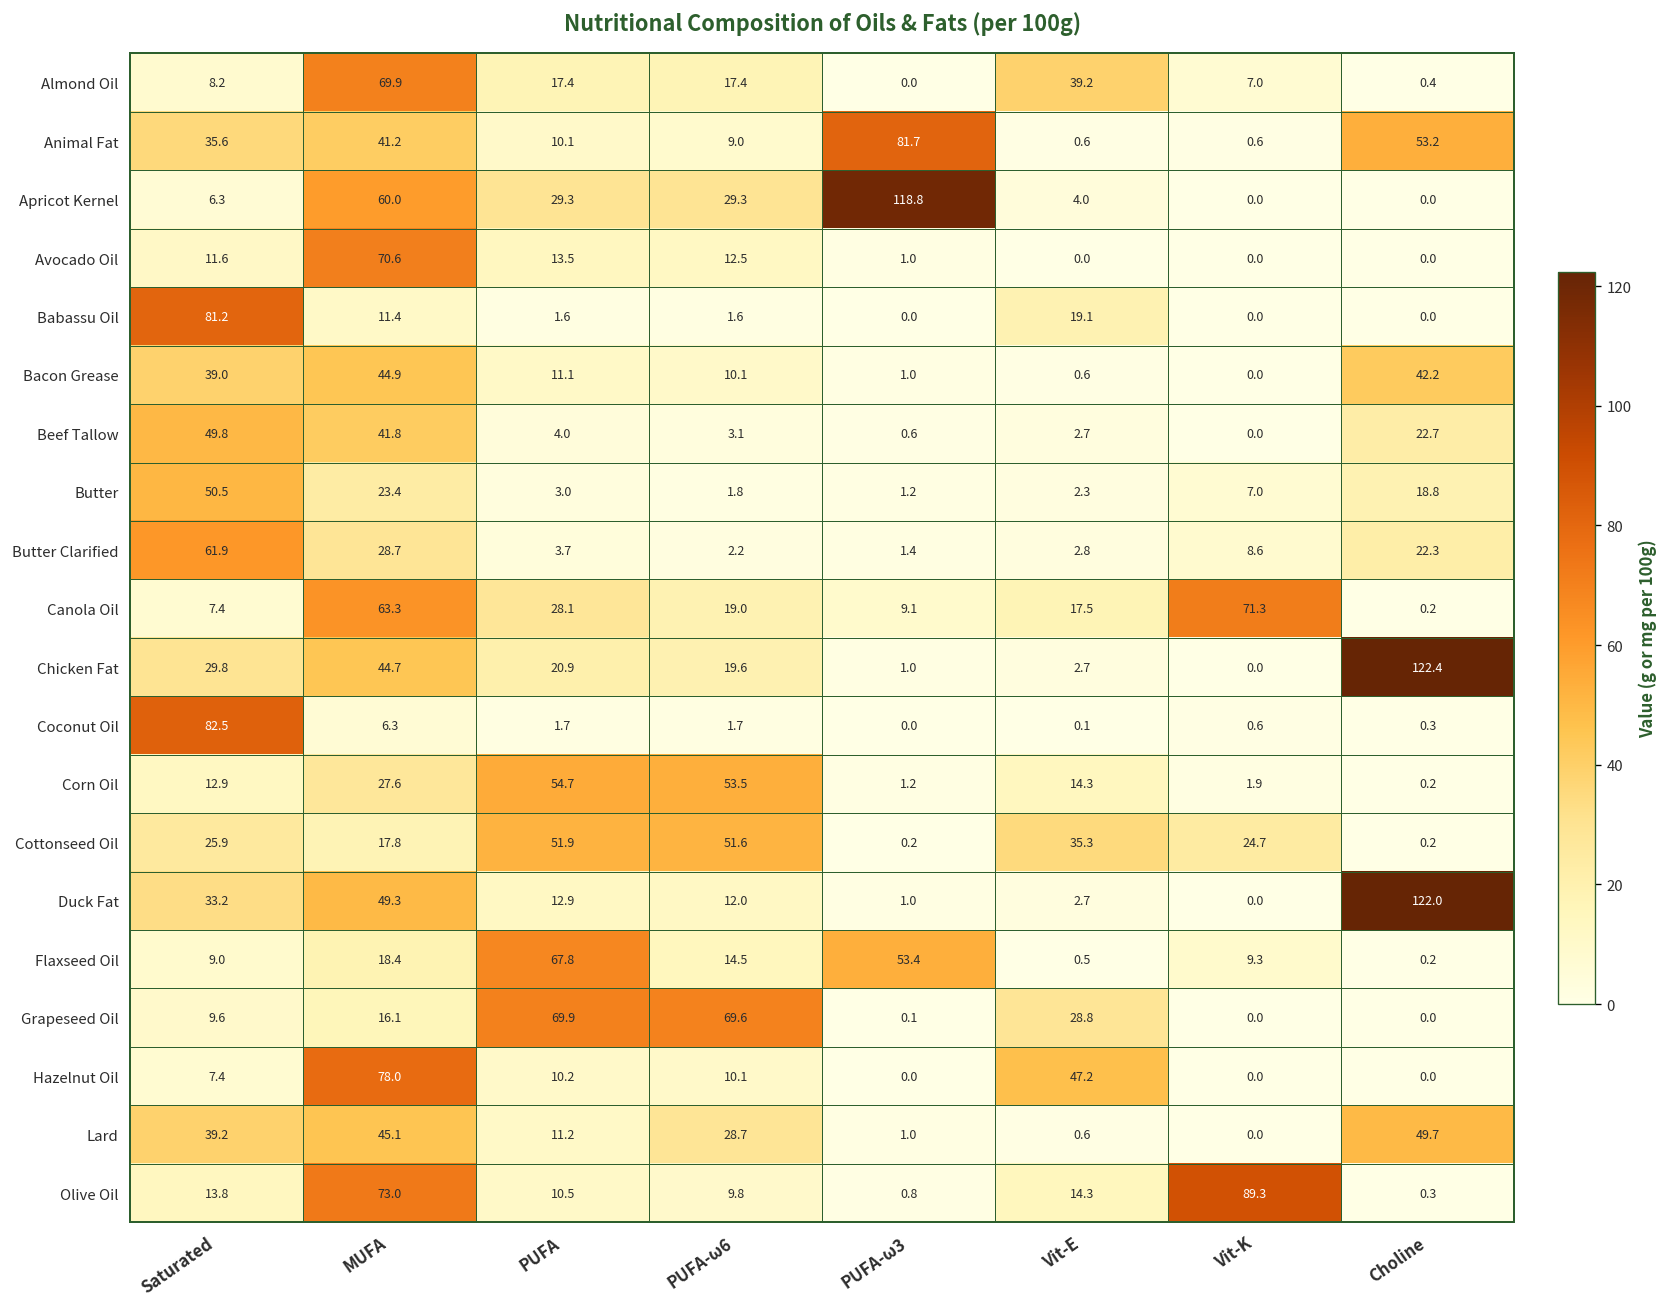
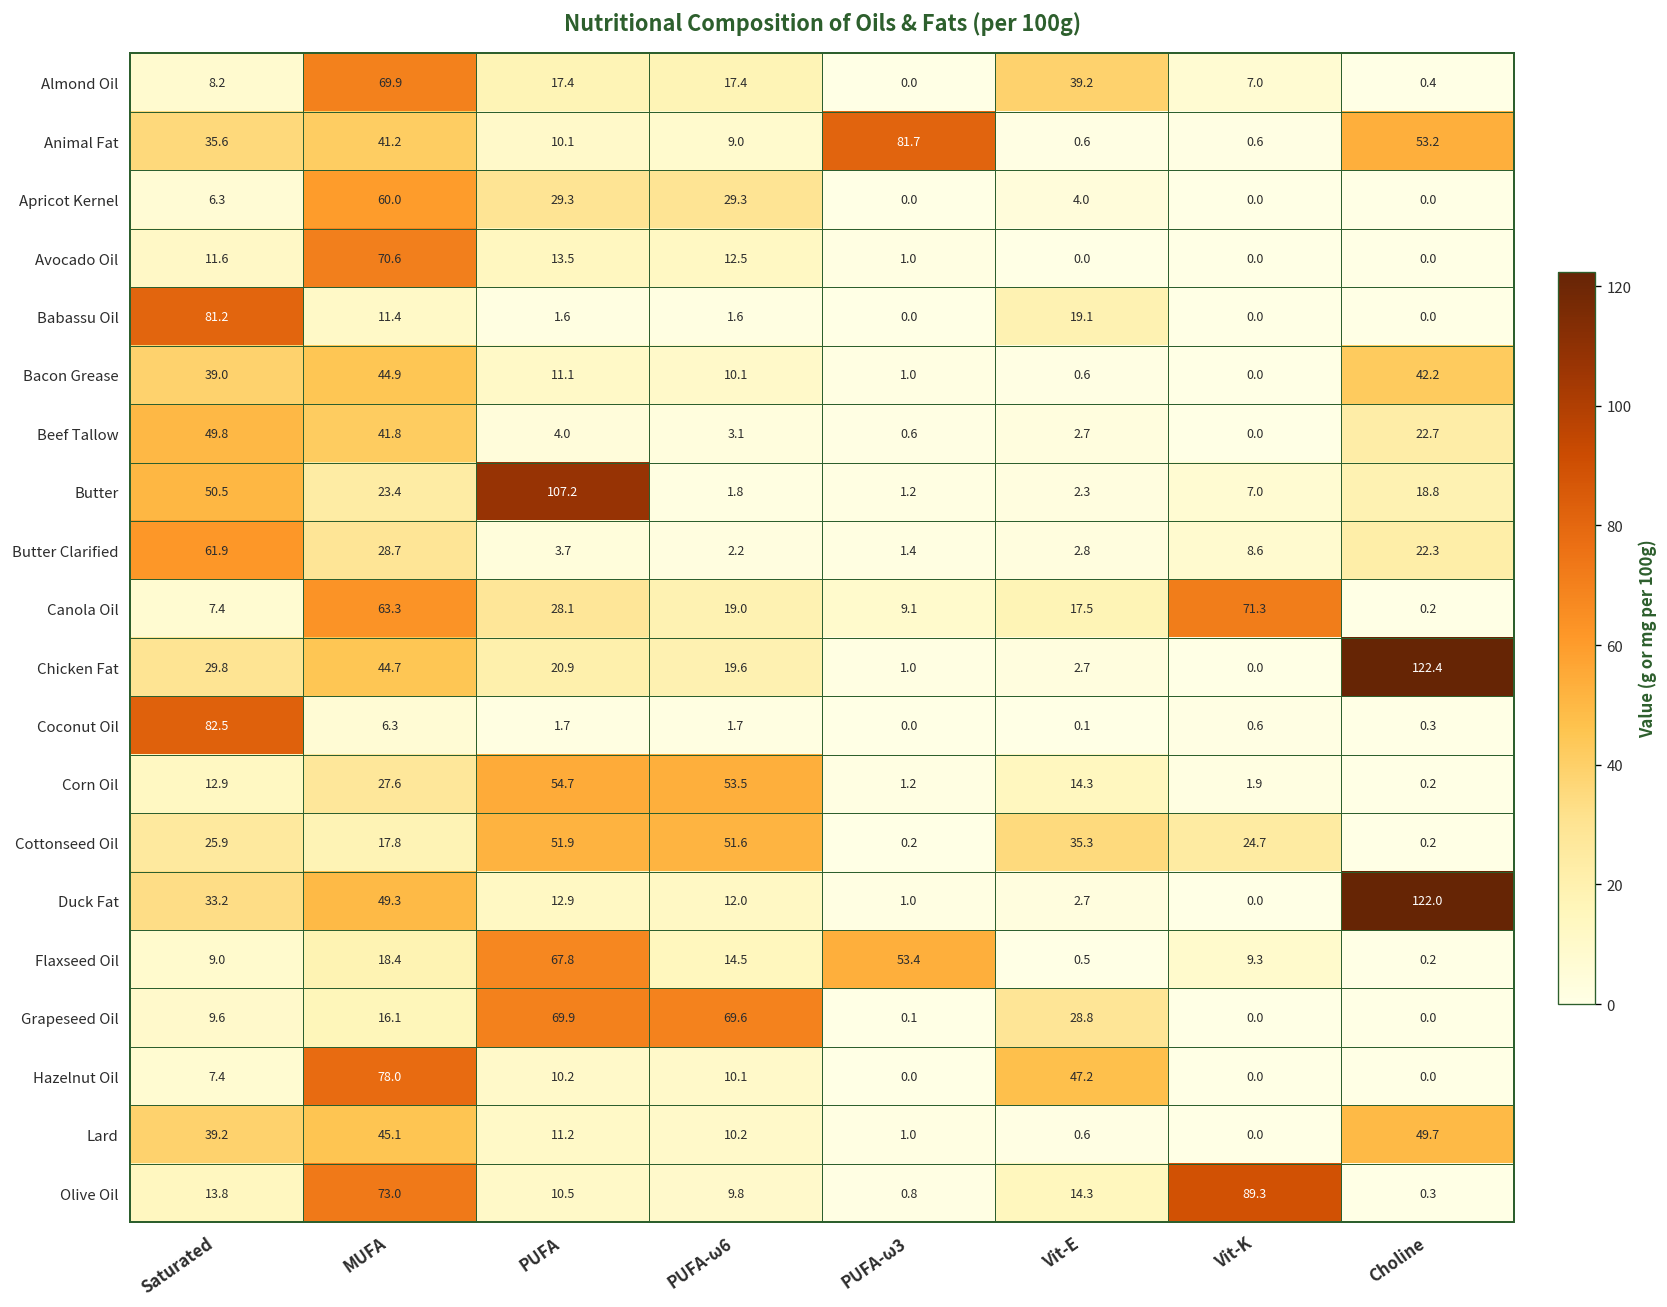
  {
    "Almond Oil": {
      "Saturated": 8.2,
      "MUFA": 69.9,
      "PUFA": 17.4,
      "PUFA-ω6": 17.4,
      "PUFA-ω3": 0.0,
      "Vit-E": 39.2,
      "Vit-K": 7.0,
      "Choline": 0.4
    },
    "Animal Fat": {
      "Saturated": 35.6,
      "MUFA": 41.2,
      "PUFA": 10.1,
      "PUFA-ω6": 9.0,
      "PUFA-ω3": 81.7,
      "Vit-E": 0.6,
      "Vit-K": 0.6,
      "Choline": 53.2
    },
    "Apricot Kernel": {
      "Saturated": 6.3,
      "MUFA": 60.0,
      "PUFA": 29.3,
      "PUFA-ω6": 29.3,
-     "PUFA-ω3": 118.8,
+     "PUFA-ω3": 0.0,
      "Vit-E": 4.0,
      "Vit-K": 0.0,
      "Choline": 0.0
    },
    "Avocado Oil": {
      "Saturated": 11.6,
      "MUFA": 70.6,
      "PUFA": 13.5,
      "PUFA-ω6": 12.5,
      "PUFA-ω3": 1.0,
      "Vit-E": 0.0,
      "Vit-K": 0.0,
      "Choline": 0.0
    },
    "Babassu Oil": {
      "Saturated": 81.2,
      "MUFA": 11.4,
      "PUFA": 1.6,
      "PUFA-ω6": 1.6,
      "PUFA-ω3": 0.0,
      "Vit-E": 19.1,
      "Vit-K": 0.0,
      "Choline": 0.0
    },
    "Bacon Grease": {
      "Saturated": 39.0,
      "MUFA": 44.9,
      "PUFA": 11.1,
      "PUFA-ω6": 10.1,
      "PUFA-ω3": 1.0,
      "Vit-E": 0.6,
      "Vit-K": 0.0,
      "Choline": 42.2
    },
    "Beef Tallow": {
      "Saturated": 49.8,
      "MUFA": 41.8,
      "PUFA": 4.0,
      "PUFA-ω6": 3.1,
      "PUFA-ω3": 0.6,
      "Vit-E": 2.7,
      "Vit-K": 0.0,
      "Choline": 22.7
    },
    "Butter": {
      "Saturated": 50.5,
      "MUFA": 23.4,
-     "PUFA": 3.0,
+     "PUFA": 107.2,
      "PUFA-ω6": 1.8,
      "PUFA-ω3": 1.2,
      "Vit-E": 2.3,
      "Vit-K": 7.0,
      "Choline": 18.8
    },
    "Butter Clarified": {
      "Saturated": 61.9,
      "MUFA": 28.7,
      "PUFA": 3.7,
      "PUFA-ω6": 2.2,
      "PUFA-ω3": 1.4,
      "Vit-E": 2.8,
      "Vit-K": 8.6,
      "Choline": 22.3
    },
    "Canola Oil": {
      "Saturated": 7.4,
      "MUFA": 63.3,
      "PUFA": 28.1,
      "PUFA-ω6": 19.0,
      "PUFA-ω3": 9.1,
      "Vit-E": 17.5,
      "Vit-K": 71.3,
      "Choline": 0.2
    },
    "Chicken Fat": {
      "Saturated": 29.8,
      "MUFA": 44.7,
      "PUFA": 20.9,
      "PUFA-ω6": 19.6,
      "PUFA-ω3": 1.0,
      "Vit-E": 2.7,
      "Vit-K": 0.0,
      "Choline": 122.4
    },
    "Coconut Oil": {
      "Saturated": 82.5,
      "MUFA": 6.3,
      "PUFA": 1.7,
      "PUFA-ω6": 1.7,
      "PUFA-ω3": 0.0,
      "Vit-E": 0.1,
      "Vit-K": 0.6,
      "Choline": 0.3
    },
    "Corn Oil": {
      "Saturated": 12.9,
      "MUFA": 27.6,
      "PUFA": 54.7,
      "PUFA-ω6": 53.5,
      "PUFA-ω3": 1.2,
      "Vit-E": 14.3,
      "Vit-K": 1.9,
      "Choline": 0.2
    },
    "Cottonseed Oil": {
      "Saturated": 25.9,
      "MUFA": 17.8,
      "PUFA": 51.9,
      "PUFA-ω6": 51.6,
      "PUFA-ω3": 0.2,
      "Vit-E": 35.3,
      "Vit-K": 24.7,
      "Choline": 0.2
    },
    "Duck Fat": {
      "Saturated": 33.2,
      "MUFA": 49.3,
      "PUFA": 12.9,
      "PUFA-ω6": 12.0,
      "PUFA-ω3": 1.0,
      "Vit-E": 2.7,
      "Vit-K": 0.0,
      "Choline": 122.0
    },
    "Flaxseed Oil": {
      "Saturated": 9.0,
      "MUFA": 18.4,
      "PUFA": 67.8,
      "PUFA-ω6": 14.5,
      "PUFA-ω3": 53.4,
      "Vit-E": 0.5,
      "Vit-K": 9.3,
      "Choline": 0.2
    },
    "Grapeseed Oil": {
      "Saturated": 9.6,
      "MUFA": 16.1,
      "PUFA": 69.9,
      "PUFA-ω6": 69.6,
      "PUFA-ω3": 0.1,
      "Vit-E": 28.8,
      "Vit-K": 0.0,
      "Choline": 0.0
    },
    "Hazelnut Oil": {
      "Saturated": 7.4,
      "MUFA": 78.0,
      "PUFA": 10.2,
      "PUFA-ω6": 10.1,
      "PUFA-ω3": 0.0,
      "Vit-E": 47.2,
      "Vit-K": 0.0,
      "Choline": 0.0
    },
    "Lard": {
      "Saturated": 39.2,
      "MUFA": 45.1,
      "PUFA": 11.2,
-     "PUFA-ω6": 28.7,
+     "PUFA-ω6": 10.2,
      "PUFA-ω3": 1.0,
      "Vit-E": 0.6,
      "Vit-K": 0.0,
      "Choline": 49.7
    },
    "Olive Oil": {
      "Saturated": 13.8,
      "MUFA": 73.0,
      "PUFA": 10.5,
      "PUFA-ω6": 9.8,
      "PUFA-ω3": 0.8,
      "Vit-E": 14.3,
      "Vit-K": 89.3,
      "Choline": 0.3
    }
  }
